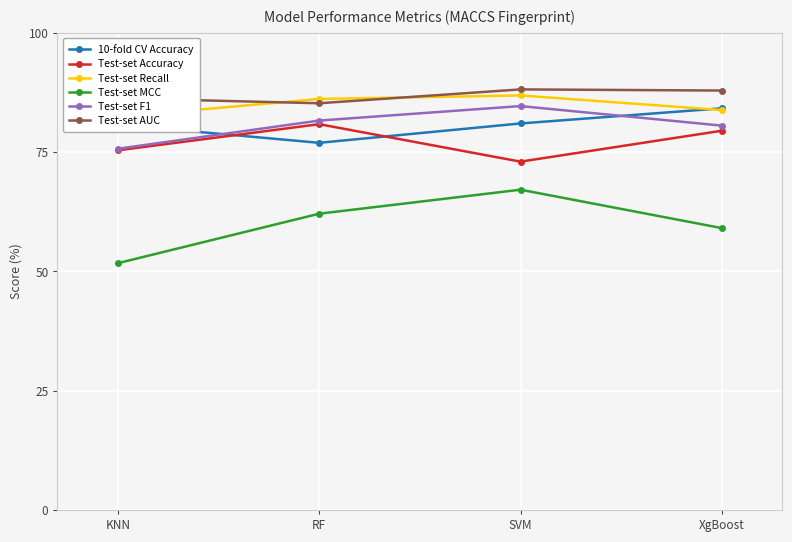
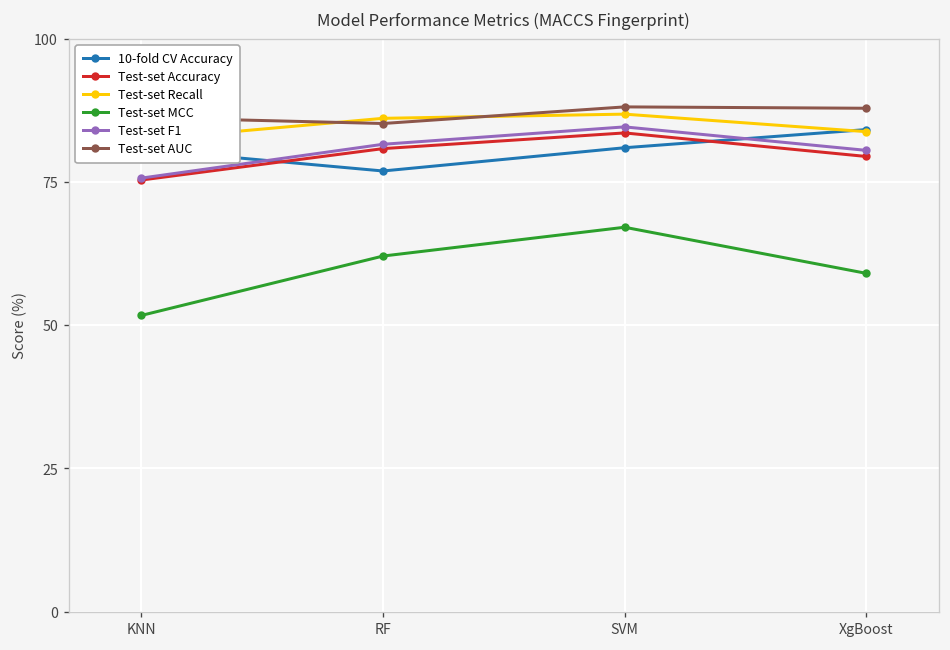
  {
    "10-fold CV Accuracy": {
      "RF": 77,
      "SVM": 81
    },
    "Test-set Accuracy": {
      "RF": 81,
-     "SVM": 73,
+     "SVM": 84,
      "XgBoost": 79
    },
    "Test-set Recall": {
      "RF": 86,
      "SVM": 87
    },
    "Test-set MCC": {
      "KNN": 52,
      "RF": 62,
      "SVM": 67,
      "XgBoost": 59
    },
    "Test-set F1": {
      "RF": 82,
      "SVM": 85,
      "XgBoost": 81
    },
    "Test-set AUC": {
      "RF": 85,
      "SVM": 88,
      "XgBoost": 88
    }
  }
